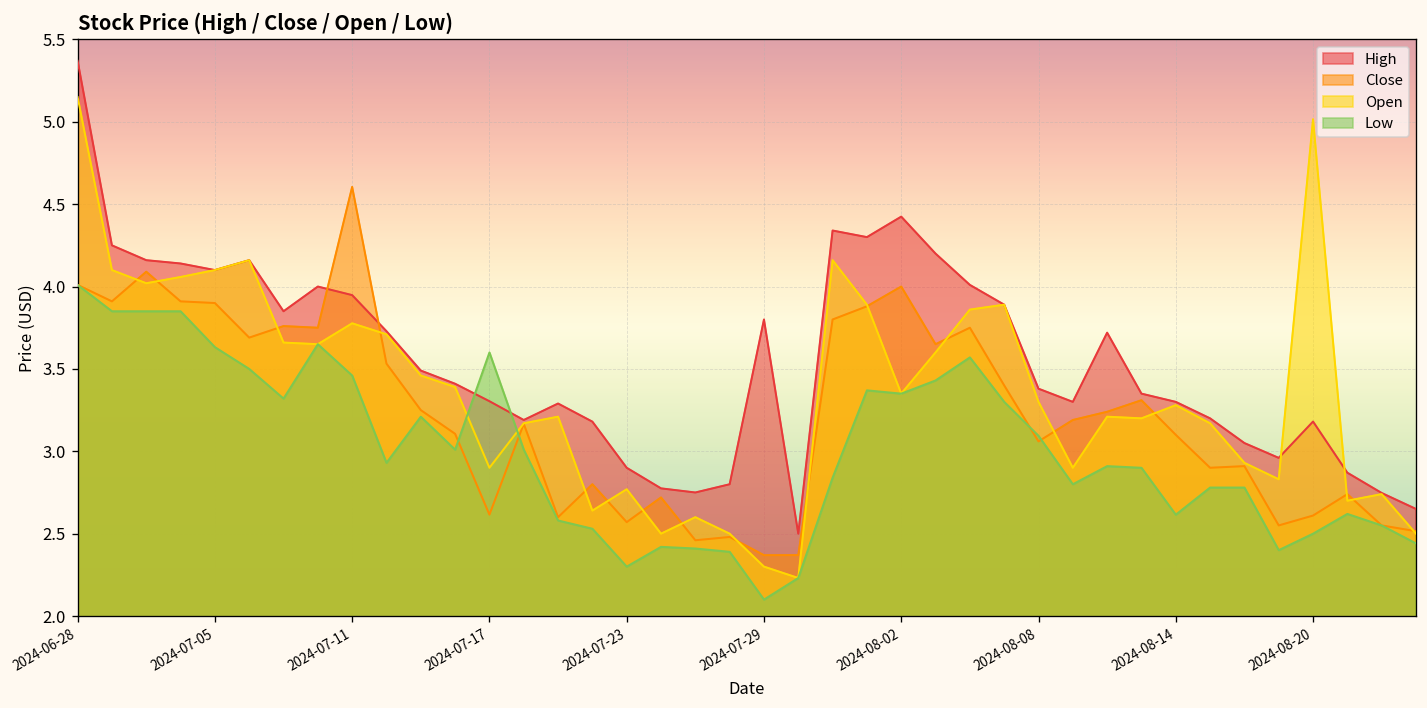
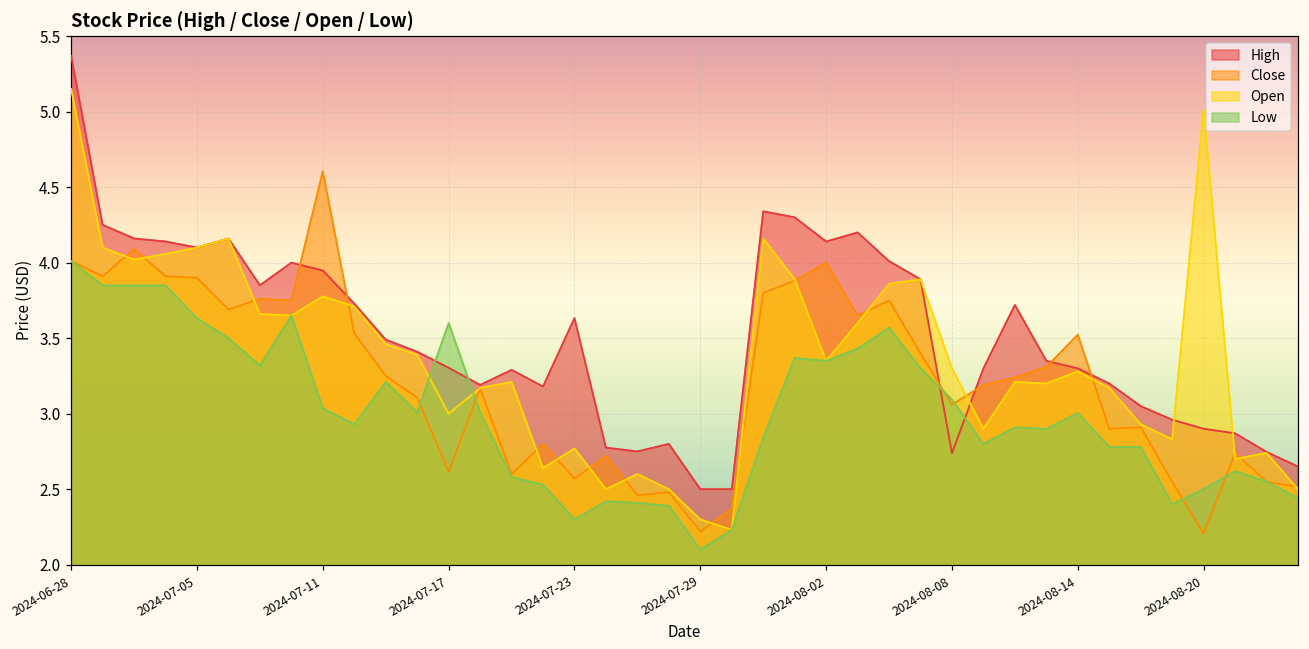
  {
    "High": {
      "2024-06-28": 5.37,
      "2024-07-11": 3.95,
      "2024-07-17": 3.30,
-     "2024-07-23": 2.90,
-     "2024-07-29": 3.8,
-     "2024-08-02": 4.42,
-     "2024-08-08": 3.38,
+     "2024-07-23": 3.63,
+     "2024-07-29": 2.5,
+     "2024-08-02": 4.14,
+     "2024-08-08": 2.74,
      "2024-08-14": 3.30,
-     "2024-08-20": 3.18
+     "2024-08-20": 2.90
    },
    "Close": {
      "2024-07-05": 3.90,
      "2024-07-11": 4.60,
      "2024-07-17": 2.62,
      "2024-07-23": 2.57,
-     "2024-07-29": 2.37,
+     "2024-07-29": 2.22,
      "2024-08-02": 4.00,
      "2024-08-08": 3.06,
-     "2024-08-14": 3.10,
-     "2024-08-20": 2.61
+     "2024-08-14": 3.52,
+     "2024-08-20": 2.21
    },
    "Open": {
      "2024-06-28": 5.15,
      "2024-07-11": 3.78,
-     "2024-07-17": 2.9,
+     "2024-07-17": 3.0,
      "2024-07-23": 2.77,
      "2024-07-29": 2.3,
      "2024-08-08": 3.3,
      "2024-08-14": 3.28,
      "2024-08-20": 5.0
    },
    "Low": {
      "2024-07-05": 3.63,
-     "2024-07-11": 3.46,
+     "2024-07-11": 3.04,
      "2024-07-17": 3.60,
      "2024-07-23": 2.30,
      "2024-07-29": 2.10,
      "2024-08-08": 3.09,
-     "2024-08-14": 2.62,
+     "2024-08-14": 3.01,
      "2024-08-20": 2.50
    }
  }
